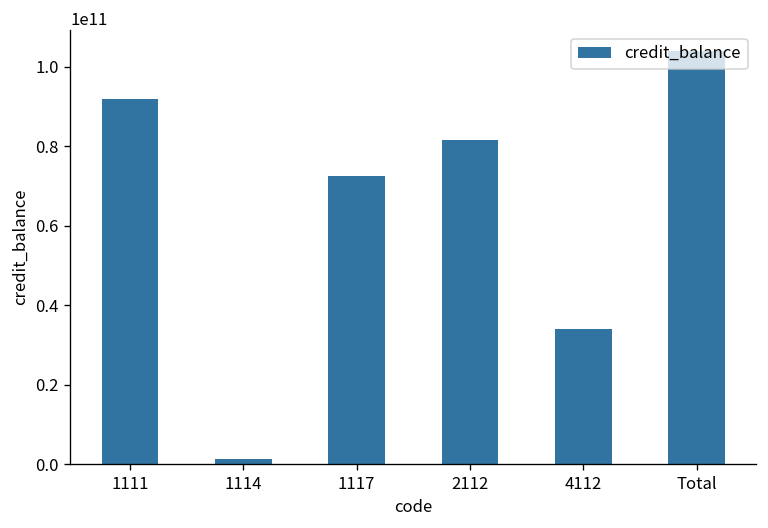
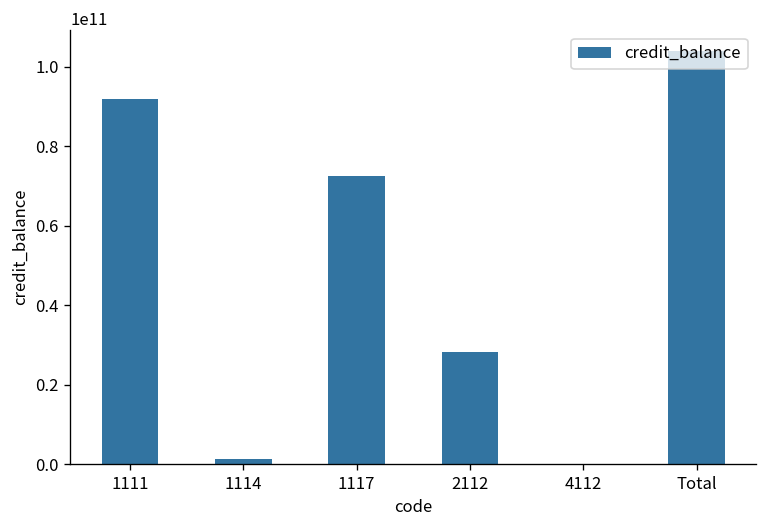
  {
    "1111": 92000000000,
    "1114": 1000000000,
    "1117": 73000000000,
-   "2112": 81000000000,
-   "4112": 34000000000
+   "2112": 28000000000,
+   "4112": 0
  }
